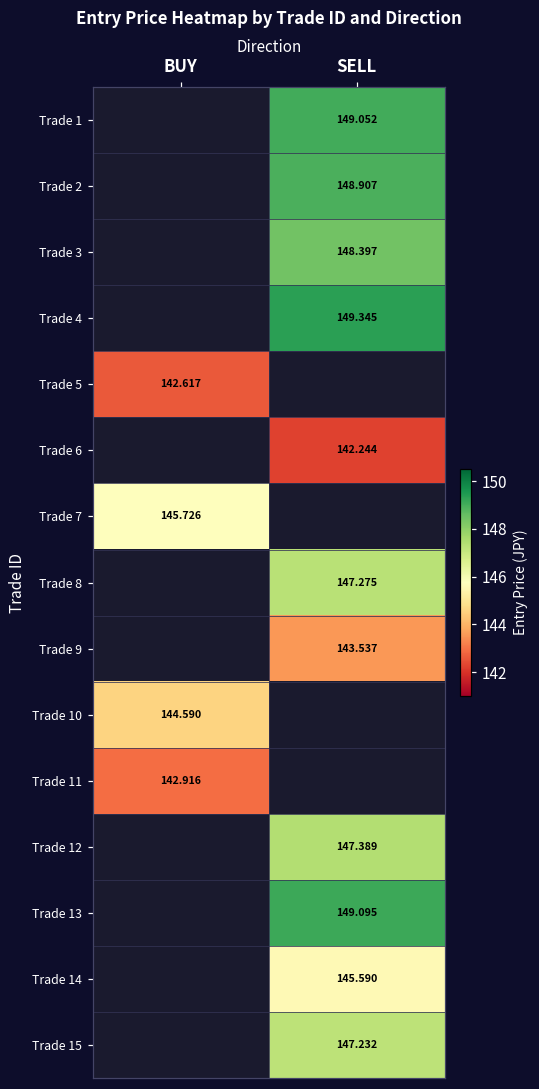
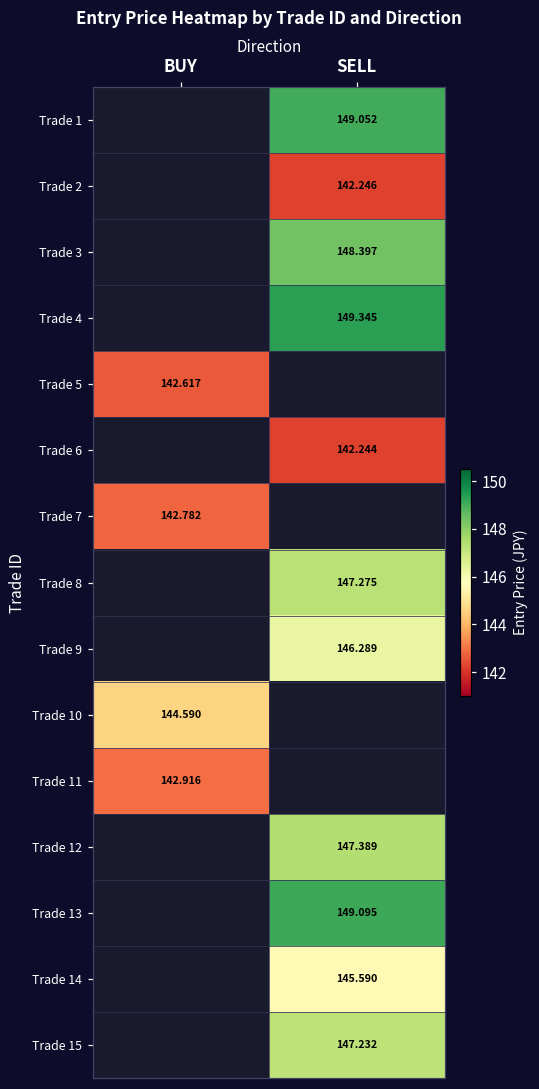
  {
    "Trade 1": {
      "SELL": 149.052
    },
    "Trade 2": {
-     "SELL": 148.907
+     "SELL": 142.246
    },
    "Trade 3": {
      "SELL": 148.397
    },
    "Trade 4": {
      "SELL": 149.345
    },
    "Trade 5": {
      "BUY": 142.617
    },
    "Trade 6": {
      "SELL": 142.244
    },
    "Trade 7": {
-     "BUY": 145.726
+     "BUY": 142.782
    },
    "Trade 8": {
      "SELL": 147.275
    },
    "Trade 9": {
-     "SELL": 143.537
+     "SELL": 146.289
    },
    "Trade 10": {
      "BUY": 144.590
    },
    "Trade 11": {
      "BUY": 142.916
    },
    "Trade 12": {
      "SELL": 147.389
    },
    "Trade 13": {
      "SELL": 149.095
    },
    "Trade 14": {
      "SELL": 145.590
    },
    "Trade 15": {
      "SELL": 147.232
    }
  }
